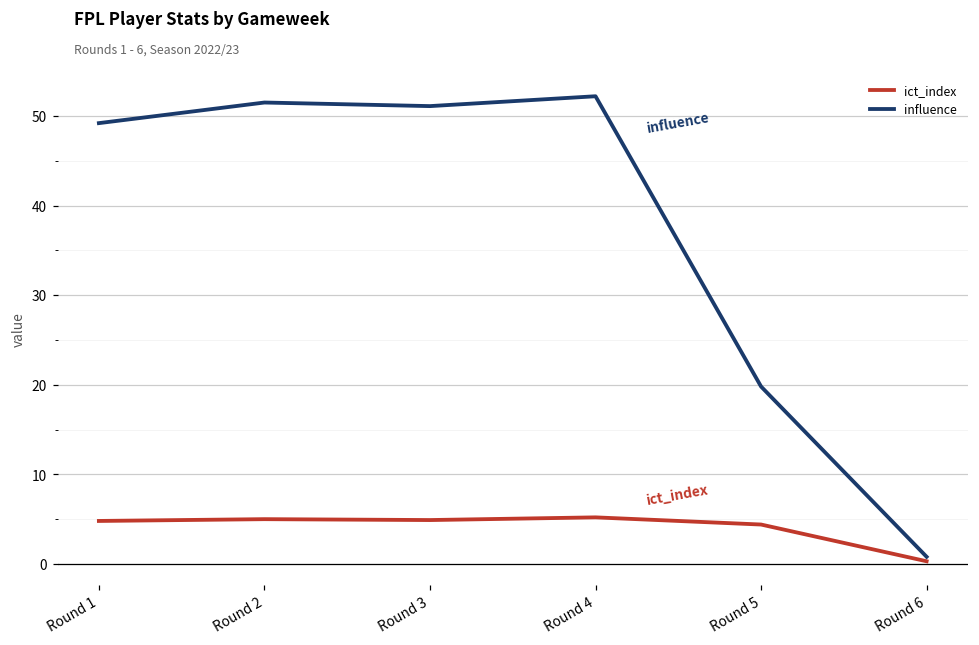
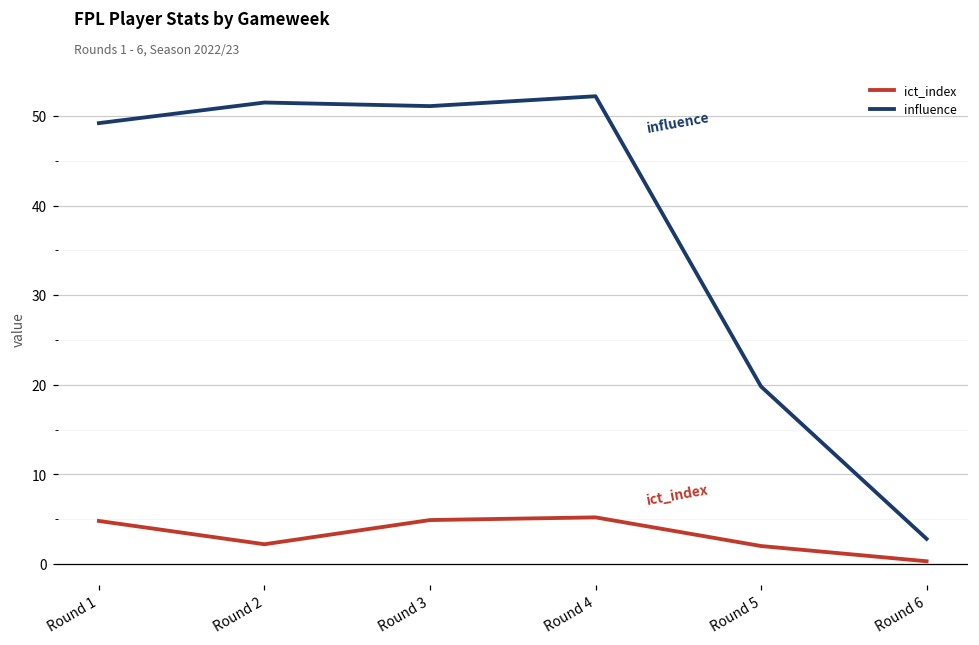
  {
    "ict_index": {
      "Round 1": 5,
-     "Round 2": 5,
+     "Round 2": 2,
      "Round 3": 5,
      "Round 4": 5,
-     "Round 5": 4,
+     "Round 5": 2,
      "Round 6": 0
    },
    "influence": {
      "Round 1": 49,
      "Round 2": 52,
      "Round 3": 51,
      "Round 4": 52,
      "Round 5": 20,
-     "Round 6": 1
+     "Round 6": 3
    }
  }
